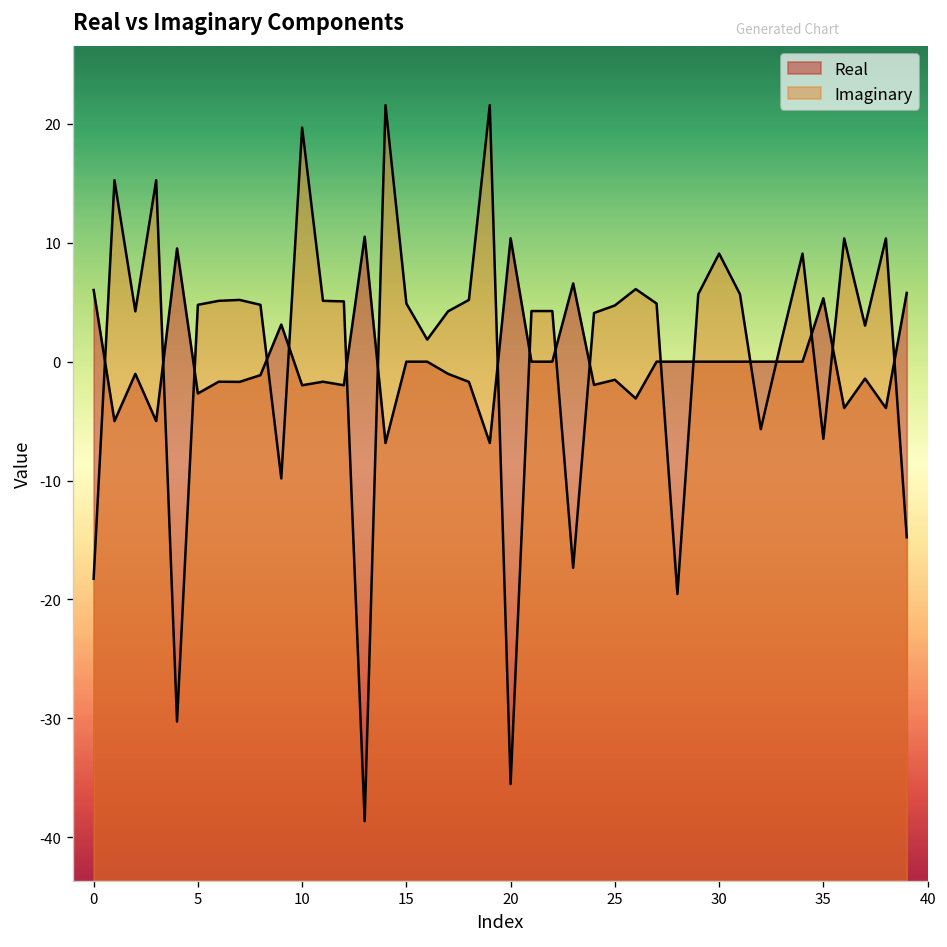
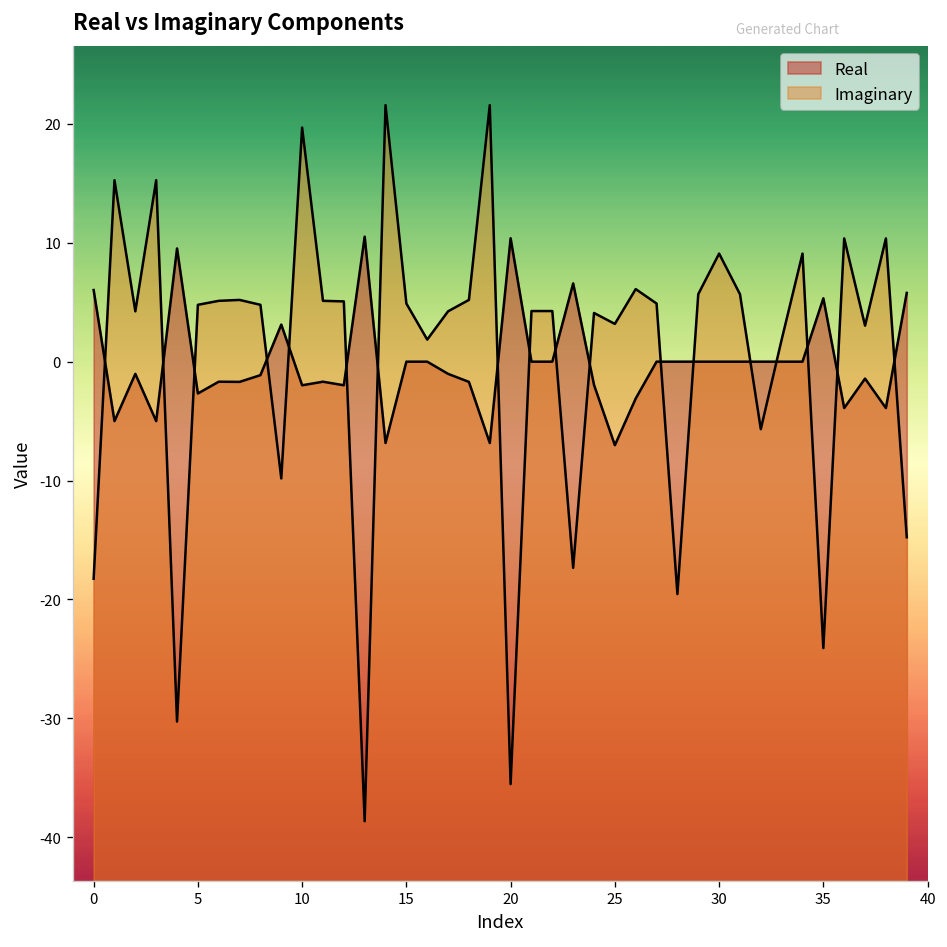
  {
    "Real": {
      "0": 6,
      "5": -3,
      "10": -2,
      "15": 0,
      "20": 10,
-     "25": -2,
+     "25": -7,
      "30": 0,
      "35": 5
    },
    "Imaginary": {
      "0": -18,
      "5": 5,
      "10": 20,
      "15": 5,
      "20": -36,
-     "25": 5,
+     "25": 3,
      "30": 9,
-     "35": -6
+     "35": -24
    }
  }
